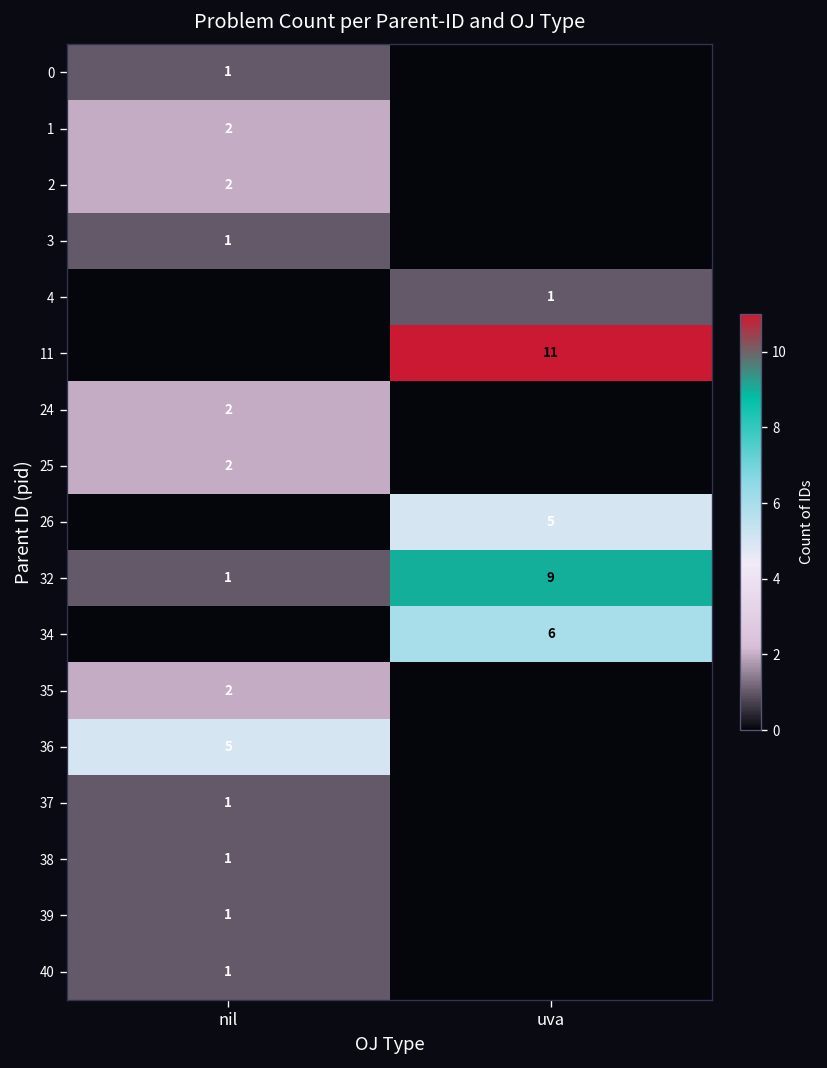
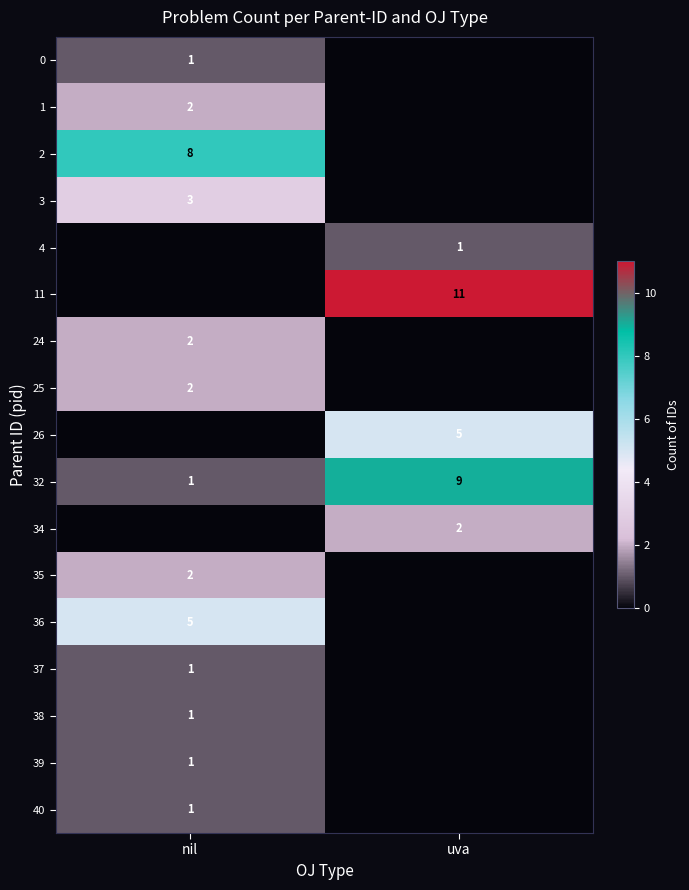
  {
    "0": {
      "nil": 1
    },
    "1": {
      "nil": 2
    },
    "2": {
-     "nil": 2
+     "nil": 8
    },
    "3": {
-     "nil": 1
+     "nil": 3
    },
    "4": {
      "uva": 1
    },
    "11": {
      "uva": 11
    },
    "24": {
      "nil": 2
    },
    "25": {
      "nil": 2
    },
    "32": {
      "nil": 1,
      "uva": 9
    },
    "34": {
-     "uva": 6
+     "uva": 2
    },
    "35": {
      "nil": 2
    },
    "37": {
      "nil": 1
    },
    "38": {
      "nil": 1
    },
    "39": {
      "nil": 1
    },
    "40": {
      "nil": 1
    }
  }
